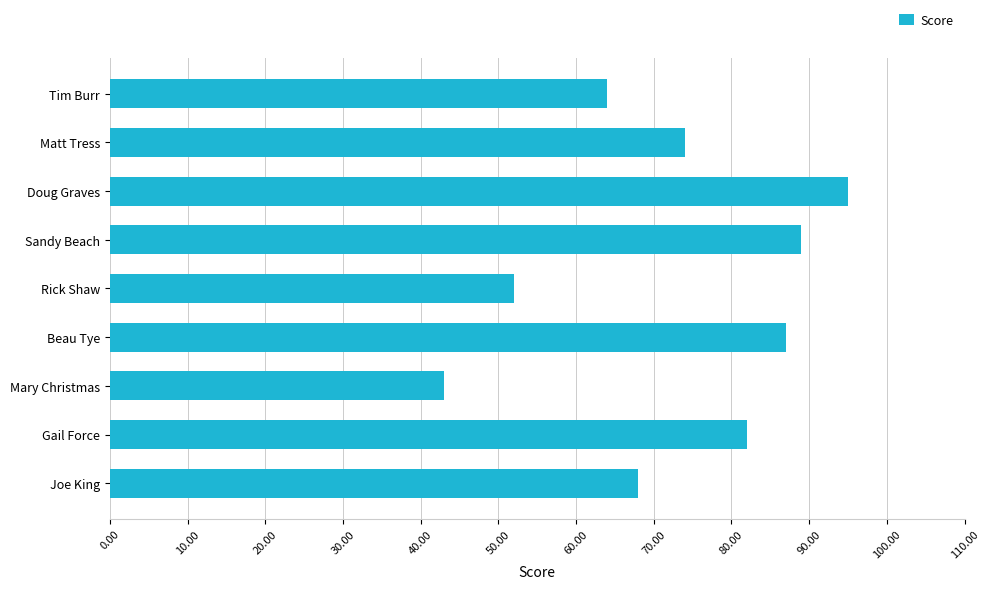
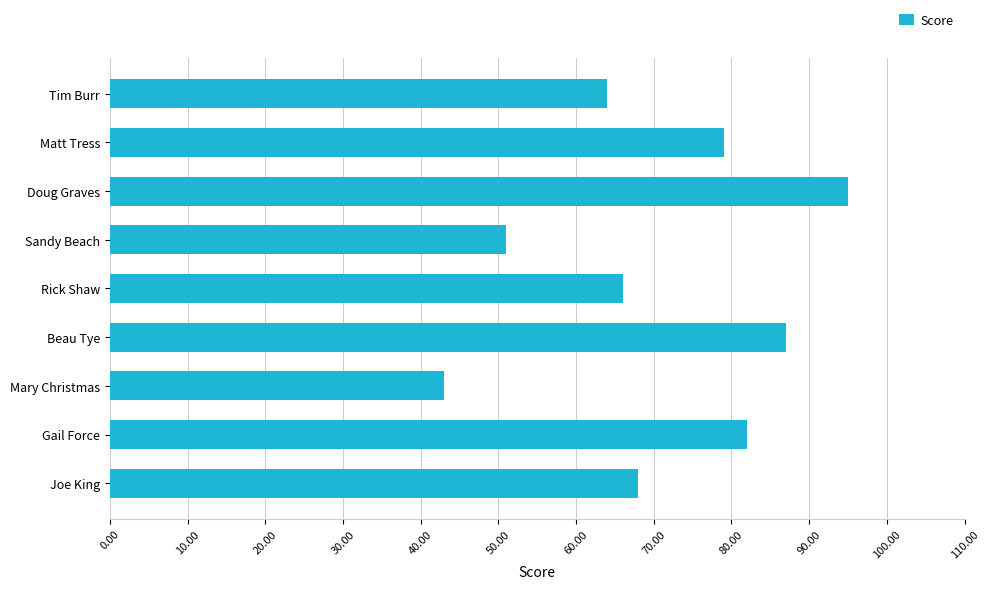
  {
    "Tim Burr": 64,
-   "Matt Tress": 74,
+   "Matt Tress": 79,
    "Doug Graves": 95,
-   "Sandy Beach": 89,
-   "Rick Shaw": 52,
+   "Sandy Beach": 51,
+   "Rick Shaw": 66,
    "Beau Tye": 87,
    "Mary Christmas": 43,
    "Gail Force": 82,
    "Joe King": 68
  }
